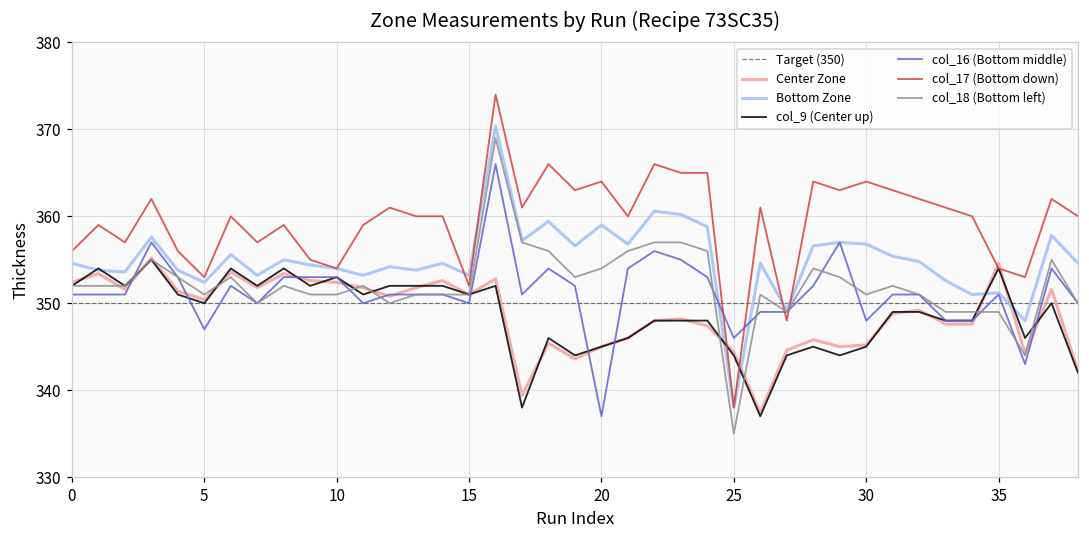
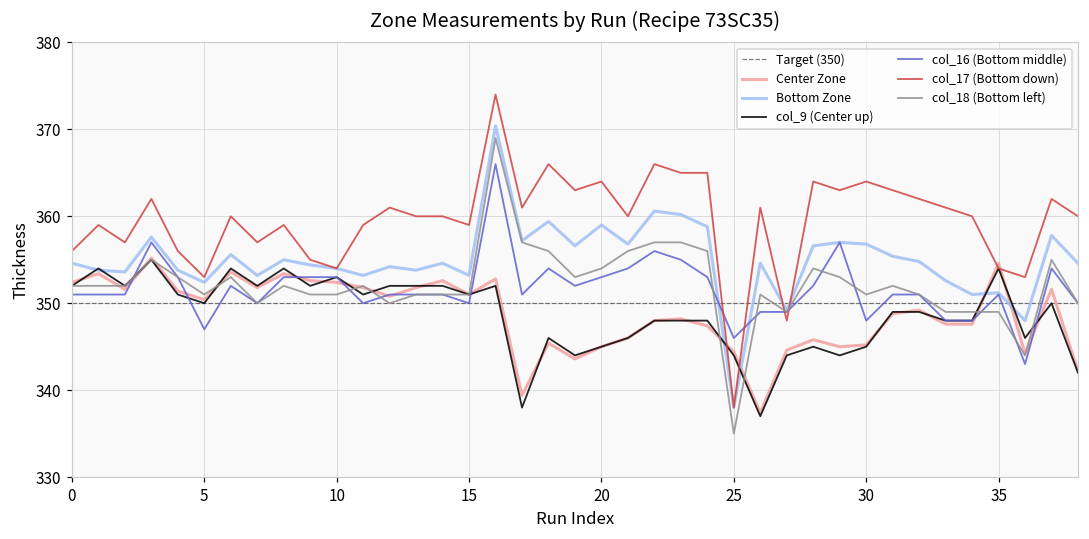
  {
    "Center Zone": {
      "0": 352,
      "5": 350,
      "10": 352,
      "25": 344,
      "35": 355
    },
    "Bottom Zone": {
      "0": 355,
      "5": 352,
      "15": 353,
      "20": 359,
      "30": 357
    },
    "col_9 (Center up)": {
      "5": 350,
      "25": 344
    },
    "col_16 (Bottom middle)": {
      "0": 351,
      "5": 347,
      "15": 350,
-     "20": 337,
+     "20": 353,
      "25": 346,
      "30": 348
    },
    "col_17 (Bottom down)": {
      "0": 356,
      "5": 353,
-     "15": 352,
+     "15": 359,
      "20": 364,
      "30": 364
    },
    "col_18 (Bottom left)": {
      "5": 351,
      "10": 351,
      "20": 354,
      "25": 335,
      "30": 351,
      "35": 349
    }
  }
